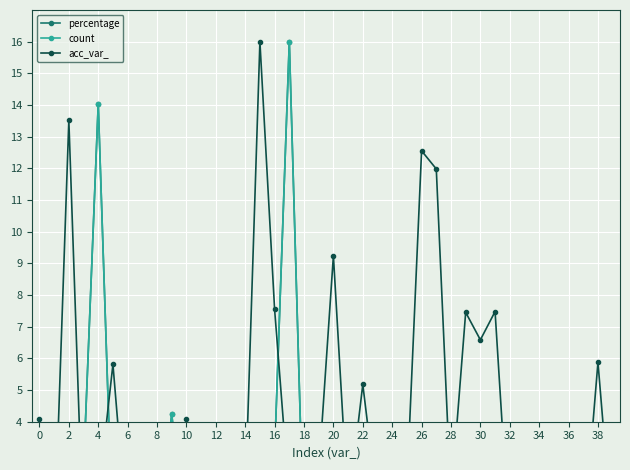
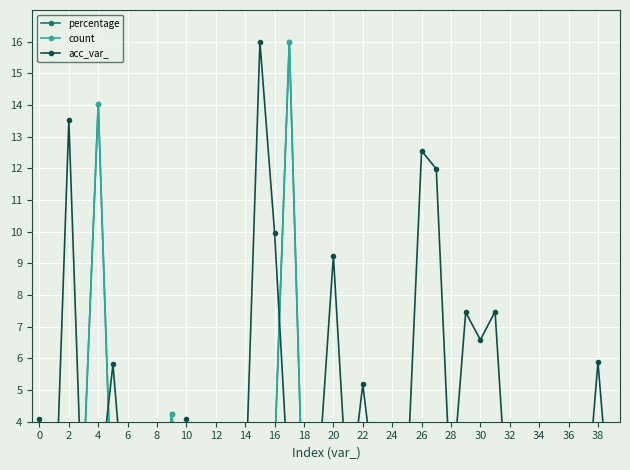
  {
    "count": {
      "4": 14.0
    },
    "acc_var_": {
      "0": 4.1,
      "2": 13.5,
      "10": 4.1,
-     "16": 7.5,
+     "16": 10.0,
      "20": 9.2,
      "22": 5.2,
      "26": 12.6,
      "30": 6.6,
      "38": 5.9
    }
  }
